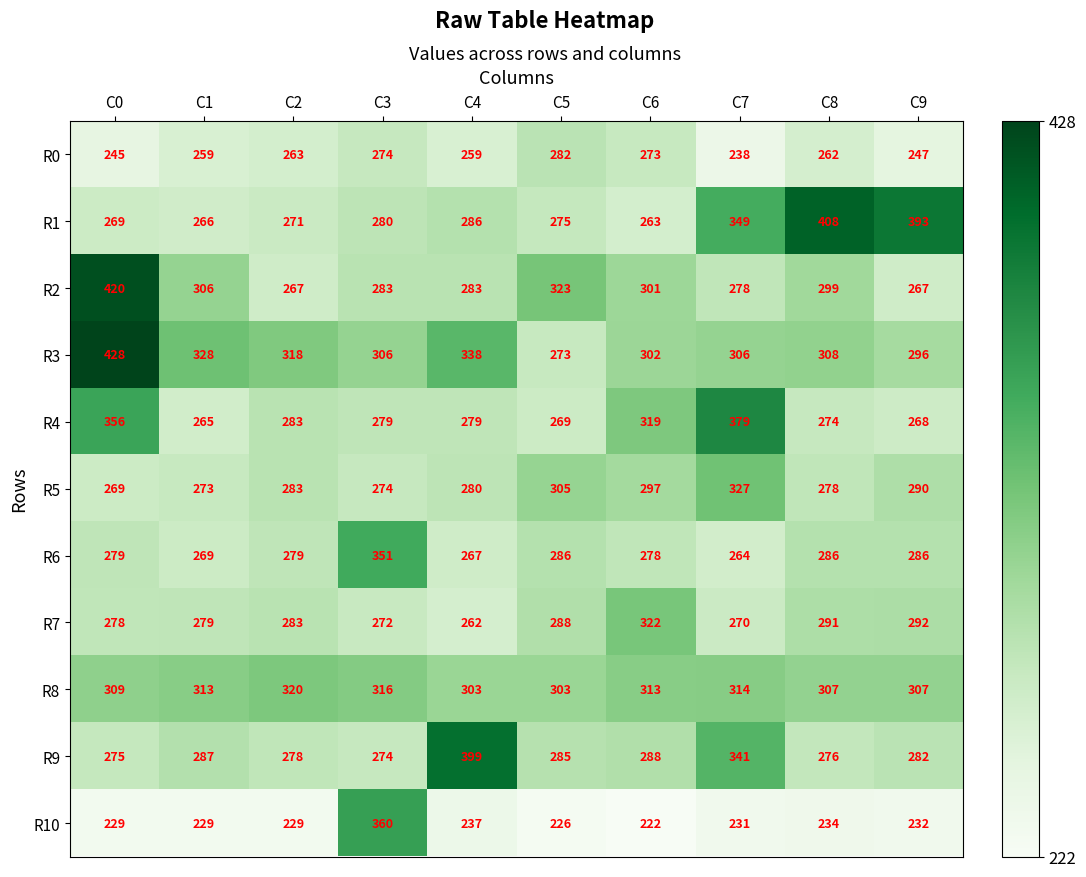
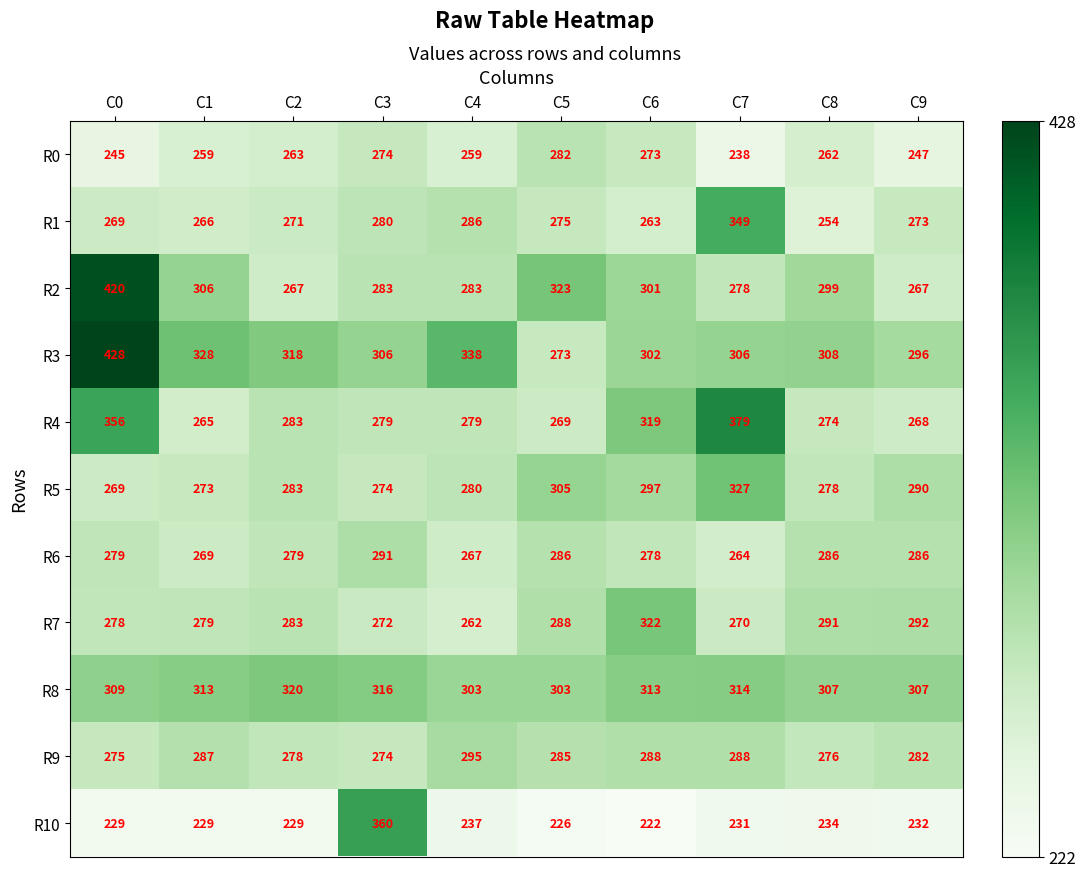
  {
    "R0": {
      "C0": 245,
      "C1": 259,
      "C2": 263,
      "C3": 274,
      "C4": 259,
      "C5": 282,
      "C6": 273,
      "C7": 238,
      "C8": 262,
      "C9": 247
    },
    "R1": {
      "C0": 269,
      "C1": 266,
      "C2": 271,
      "C3": 280,
      "C4": 286,
      "C5": 275,
      "C6": 263,
      "C7": 349,
-     "C8": 408,
-     "C9": 393
+     "C8": 254,
+     "C9": 273
    },
    "R2": {
      "C0": 420,
      "C1": 306,
      "C2": 267,
      "C3": 283,
      "C4": 283,
      "C5": 323,
      "C6": 301,
      "C7": 278,
      "C8": 299,
      "C9": 267
    },
    "R3": {
      "C0": 428,
      "C1": 328,
      "C2": 318,
      "C3": 306,
      "C4": 338,
      "C5": 273,
      "C6": 302,
      "C7": 306,
      "C8": 308,
      "C9": 296
    },
    "R4": {
      "C0": 356,
      "C1": 265,
      "C2": 283,
      "C3": 279,
      "C4": 279,
      "C5": 269,
      "C6": 319,
      "C7": 379,
      "C8": 274,
      "C9": 268
    },
    "R5": {
      "C0": 269,
      "C1": 273,
      "C2": 283,
      "C3": 274,
      "C4": 280,
      "C5": 305,
      "C6": 297,
      "C7": 327,
      "C8": 278,
      "C9": 290
    },
    "R6": {
      "C0": 279,
      "C1": 269,
      "C2": 279,
-     "C3": 351,
+     "C3": 291,
      "C4": 267,
      "C5": 286,
      "C6": 278,
      "C7": 264,
      "C8": 286,
      "C9": 286
    },
    "R7": {
      "C0": 278,
      "C1": 279,
      "C2": 283,
      "C3": 272,
      "C4": 262,
      "C5": 288,
      "C6": 322,
      "C7": 270,
      "C8": 291,
      "C9": 292
    },
    "R8": {
      "C0": 309,
      "C1": 313,
      "C2": 320,
      "C3": 316,
      "C4": 303,
      "C5": 303,
      "C6": 313,
      "C7": 314,
      "C8": 307,
      "C9": 307
    },
    "R9": {
      "C0": 275,
      "C1": 287,
      "C2": 278,
      "C3": 274,
-     "C4": 399,
+     "C4": 295,
      "C5": 285,
      "C6": 288,
-     "C7": 341,
+     "C7": 288,
      "C8": 276,
      "C9": 282
    },
    "R10": {
      "C0": 229,
      "C1": 229,
      "C2": 229,
      "C3": 360,
      "C4": 237,
      "C5": 226,
      "C6": 222,
      "C7": 231,
      "C8": 234,
      "C9": 232
    }
  }
